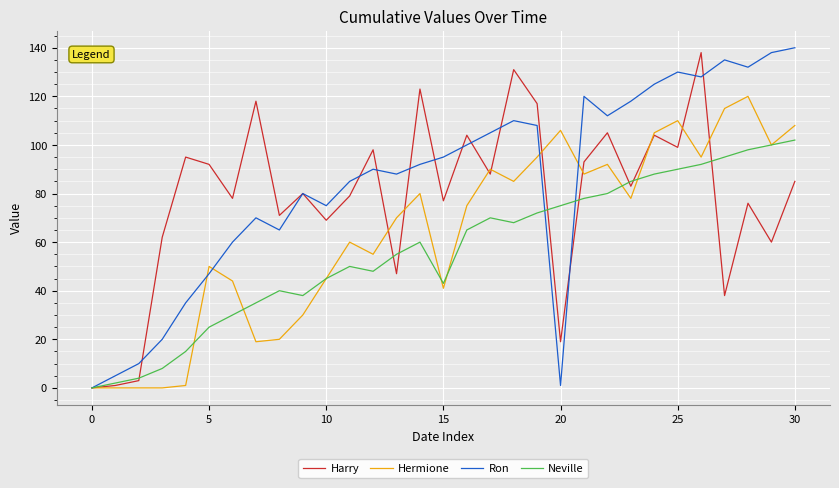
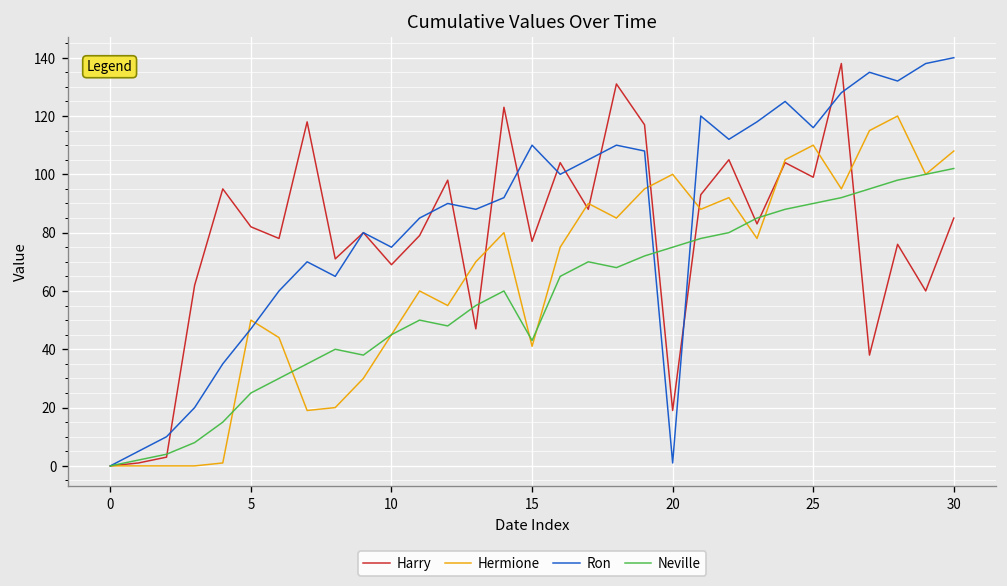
  {
    "Harry": {
-     "5": 92,
+     "5": 82,
      "10": 69,
      "15": 77,
      "20": 19,
      "25": 99,
      "30": 85
    },
    "Hermione": {
      "5": 50,
      "15": 41,
-     "20": 106,
+     "20": 100,
      "25": 110,
      "30": 108
    },
    "Ron": {
      "5": 47,
      "10": 75,
-     "15": 95,
+     "15": 110,
      "20": 1,
-     "25": 130,
+     "25": 116,
      "30": 140
    },
    "Neville": {
      "5": 25,
      "15": 43,
      "20": 75,
      "25": 90,
      "30": 102
    }
  }
